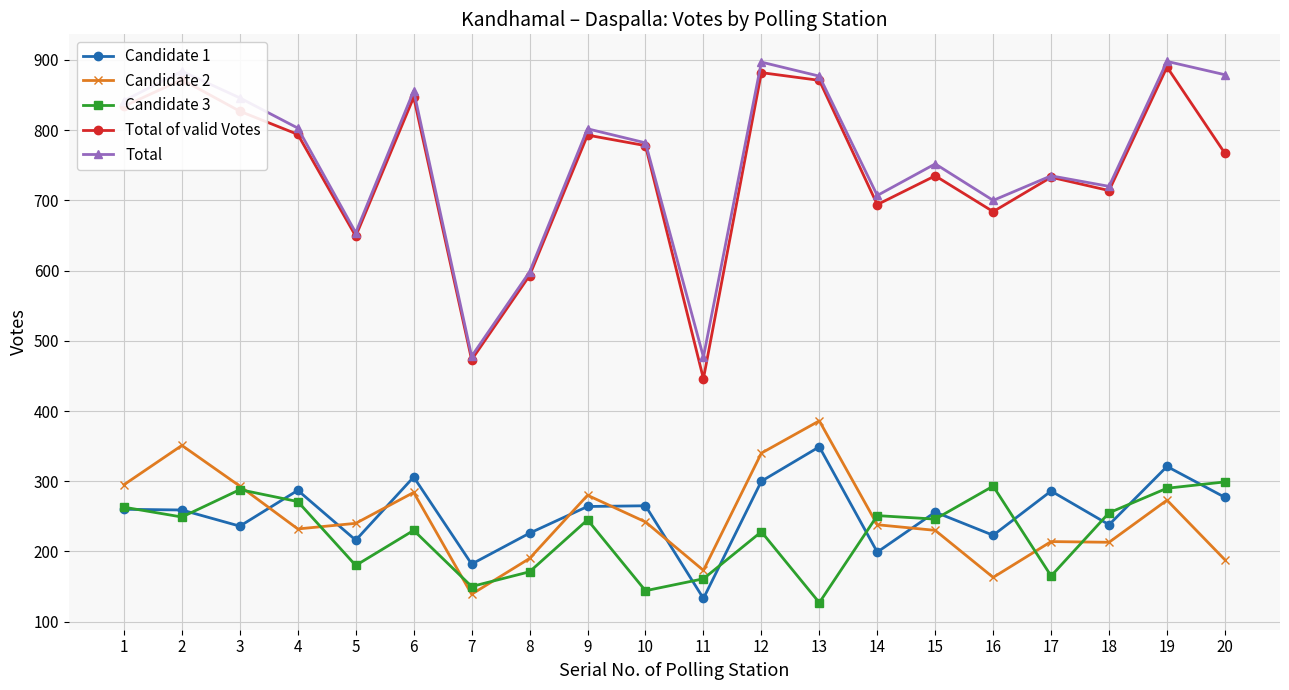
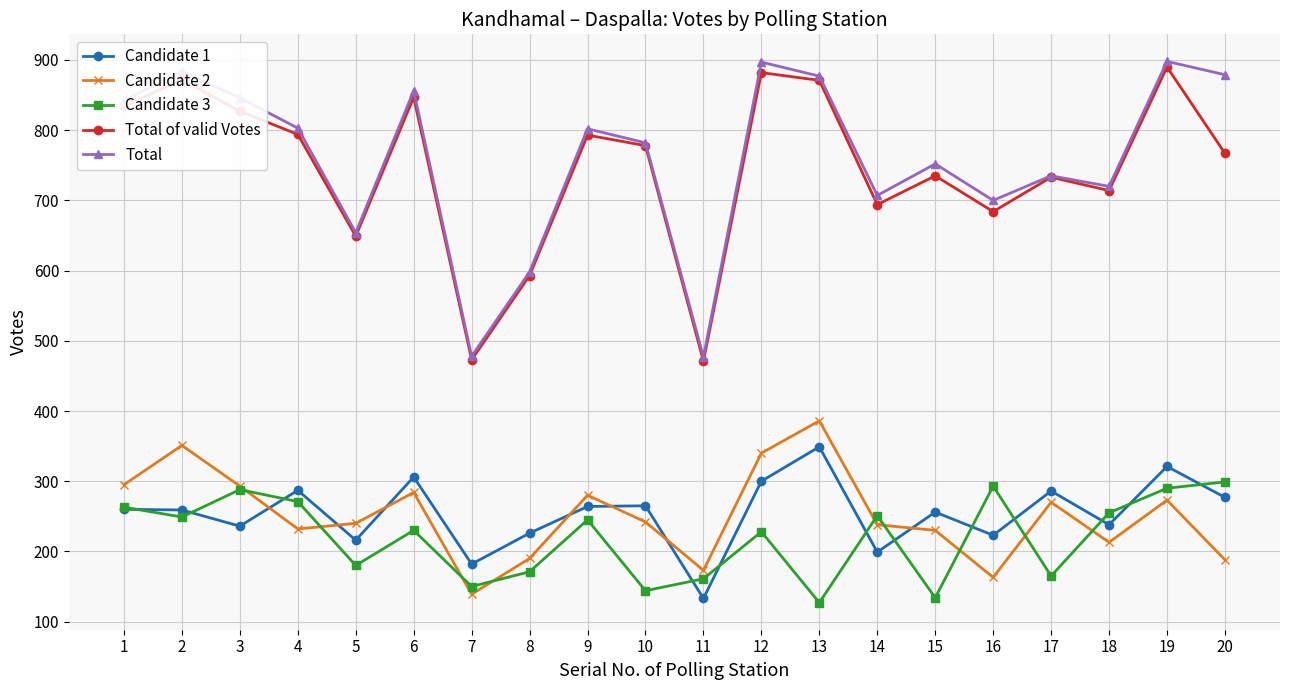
  {
    "Candidate 1": {
      "2": 260,
      "3": 240,
      "4": 290,
      "5": 220,
      "6": 310,
      "7": 180,
      "8": 230,
      "9": 260,
      "10": 270,
      "11": 130,
      "12": 300,
      "13": 350,
      "14": 200,
      "15": 260,
      "16": 220,
      "17": 290,
      "18": 240,
      "19": 320,
      "20": 280
    },
    "Candidate 2": {
      "1": 300,
      "2": 350,
      "3": 290,
      "4": 230,
      "5": 240,
      "6": 280,
      "7": 140,
      "8": 190,
      "9": 280,
      "10": 240,
      "11": 170,
      "12": 340,
      "13": 390,
      "14": 240,
      "15": 230,
      "16": 160,
-     "17": 210,
+     "17": 270,
      "18": 210,
      "19": 270,
      "20": 190
    },
    "Candidate 3": {
      "2": 250,
      "3": 290,
      "4": 270,
      "5": 180,
      "6": 230,
      "7": 150,
      "8": 170,
      "9": 250,
      "10": 140,
      "11": 160,
      "12": 230,
      "13": 130,
      "14": 250,
-     "15": 250,
+     "15": 130,
      "16": 290,
      "17": 170,
      "18": 260,
      "19": 290,
      "20": 300
    },
    "Total of valid Votes": {
      "4": 790,
      "5": 650,
      "6": 850,
      "7": 470,
      "8": 590,
      "9": 790,
      "10": 780,
-     "11": 450,
+     "11": 470,
      "12": 880,
      "13": 870,
      "14": 690,
      "15": 740,
      "16": 680,
      "18": 710,
      "19": 890,
      "20": 770
    },
    "Total": {
      "4": 800,
      "5": 650,
      "6": 860,
      "7": 480,
      "8": 600,
      "9": 800,
      "10": 780,
      "11": 480,
      "12": 900,
      "13": 880,
      "14": 710,
      "15": 750,
      "16": 700,
      "18": 720,
      "19": 900,
      "20": 880
    }
  }
